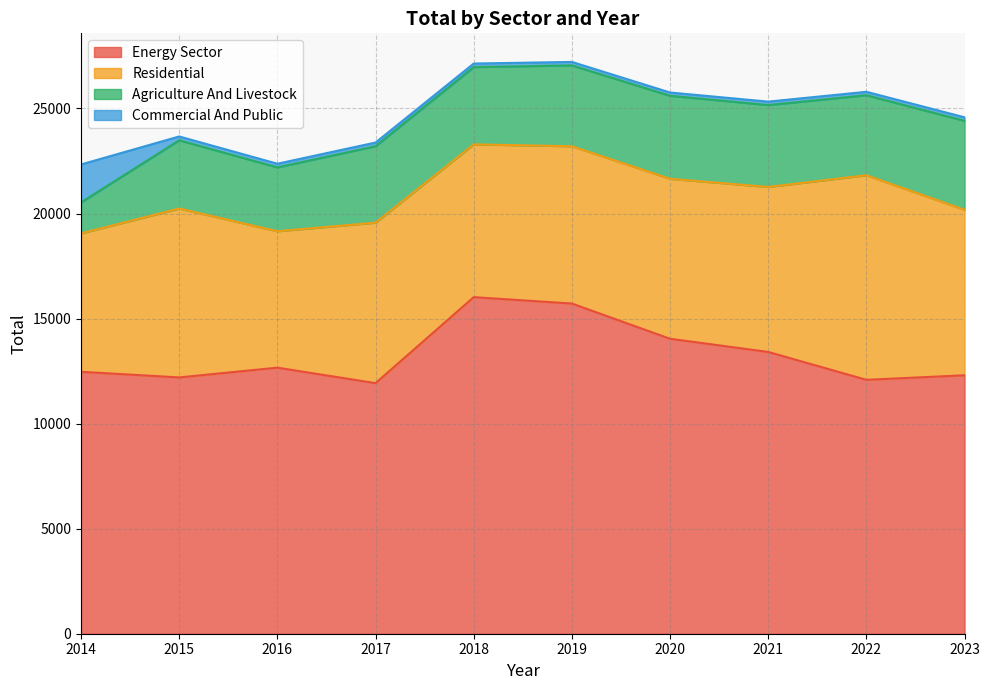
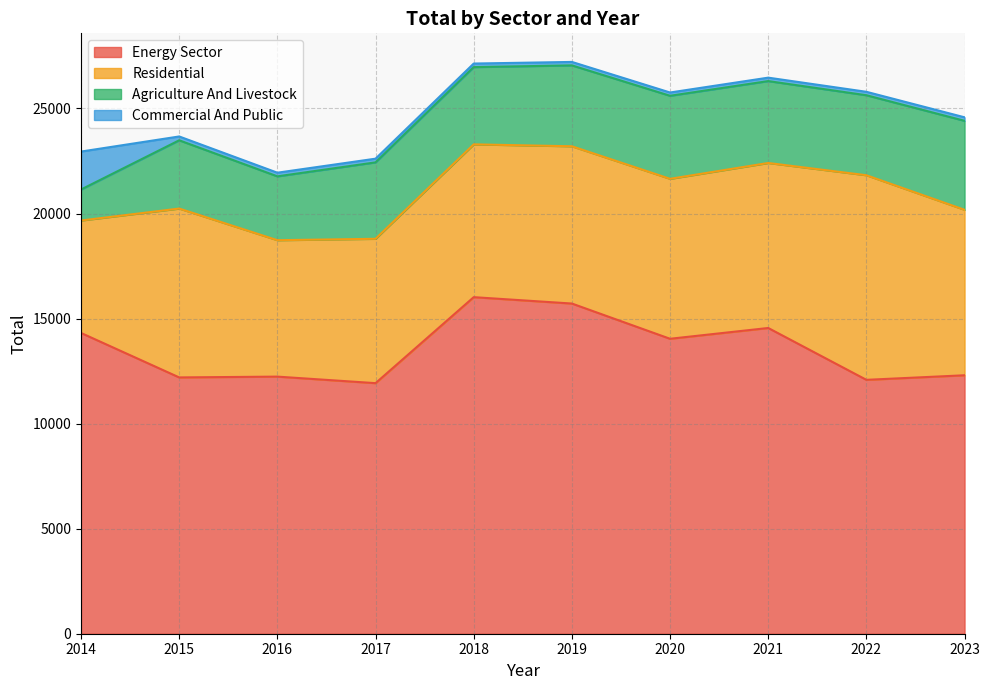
  {
    "Energy Sector": {
-     "2014": 12500,
+     "2014": 14300,
      "2015": 12200,
-     "2016": 12700,
+     "2016": 12200,
      "2017": 11900,
      "2018": 16000,
      "2019": 15700,
      "2020": 14000,
-     "2021": 13400,
+     "2021": 14600,
      "2022": 12100,
      "2023": 12300
    },
    "Residential": {
-     "2014": 6600,
+     "2014": 5400,
      "2015": 8000,
      "2016": 6500,
-     "2017": 7600,
+     "2017": 6900,
      "2018": 7300,
      "2019": 7500,
      "2020": 7600,
      "2021": 7900,
      "2022": 9700,
      "2023": 7900
    },
    "Agriculture And Livestock": {
      "2014": 1500,
      "2015": 3200,
      "2016": 3000,
      "2017": 3600,
      "2018": 3700,
      "2019": 3800,
      "2020": 4000,
      "2021": 3900,
      "2022": 3800,
      "2023": 4200
    },
    "Commercial And Public": {
      "2014": 1800,
      "2015": 200,
      "2016": 200,
      "2017": 200,
      "2018": 200,
      "2019": 200,
      "2020": 200,
      "2021": 200,
      "2022": 200,
      "2023": 200
    }
  }
